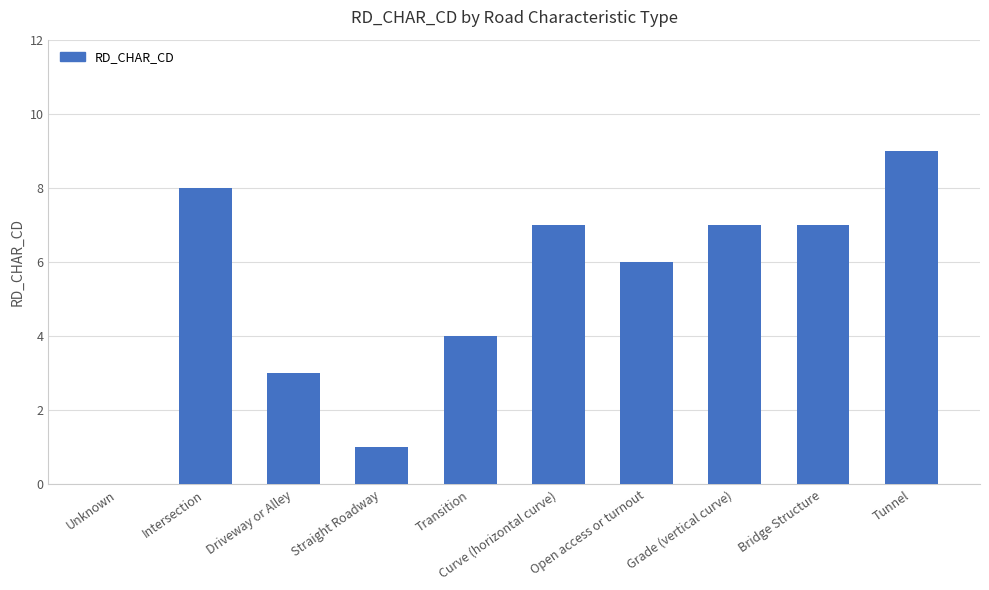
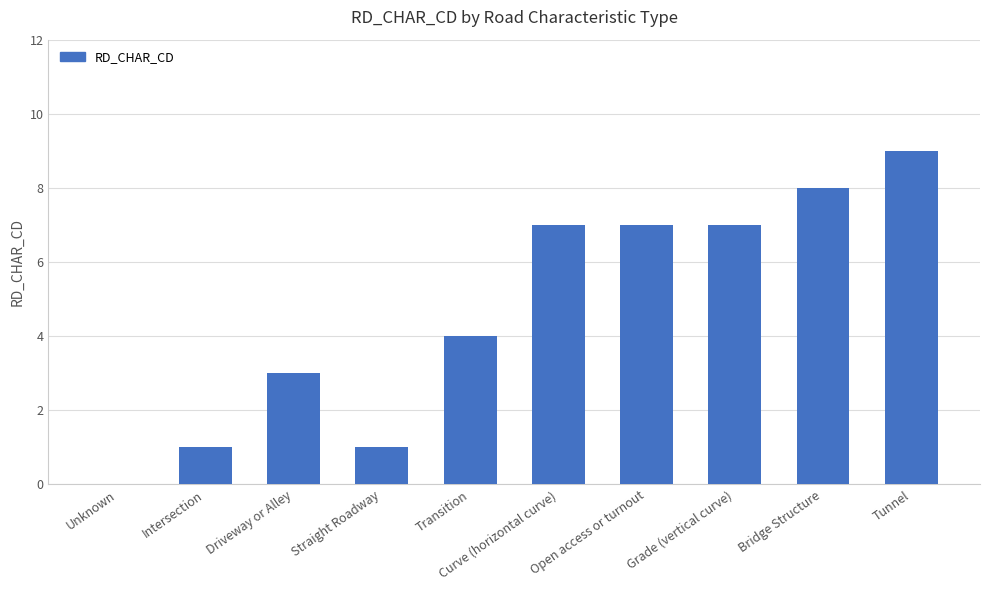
  {
    "Unknown": 0,
-   "Intersection": 8,
+   "Intersection": 1,
    "Driveway or Alley": 3,
    "Straight Roadway": 1,
    "Transition": 4,
    "Curve (horizontal curve)": 7,
-   "Open access or turnout": 6,
+   "Open access or turnout": 7,
    "Grade (vertical curve)": 7,
-   "Bridge Structure": 7,
+   "Bridge Structure": 8,
    "Tunnel": 9
  }
